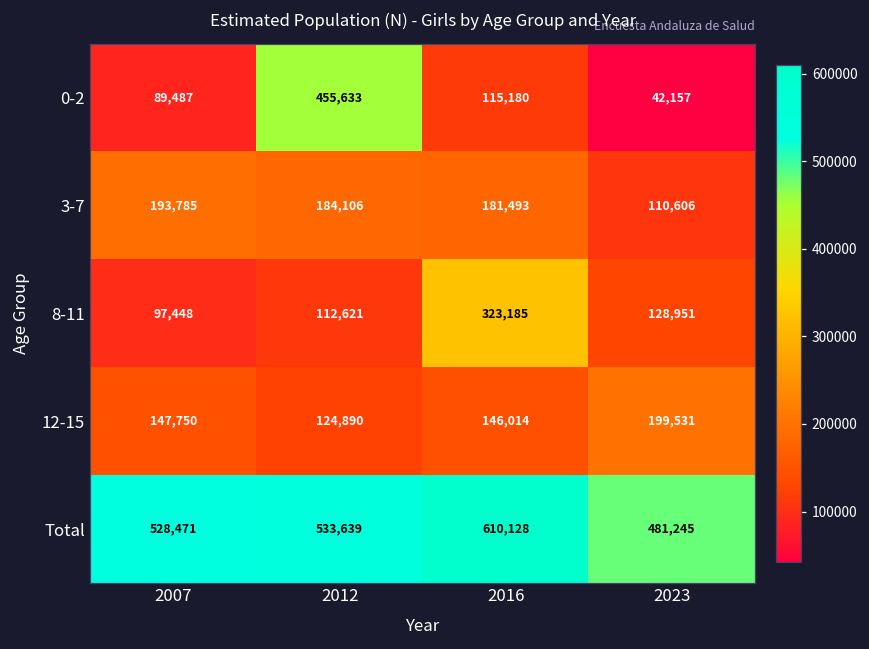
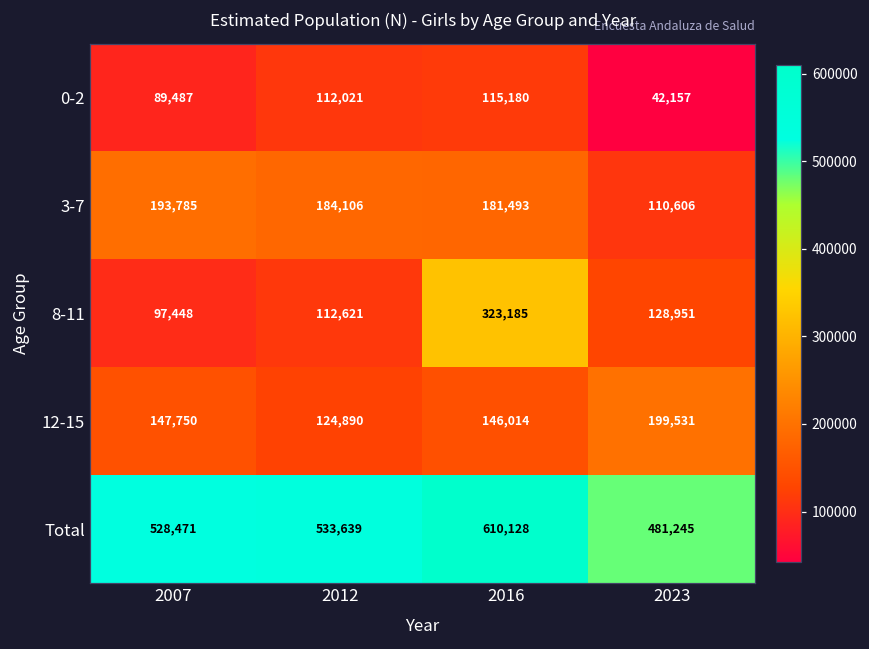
  {
    "0-2": {
      "2007": "89,487",
-     "2012": "455,633",
+     "2012": "112,021",
      "2016": "115,180",
      "2023": "42,157"
    },
    "3-7": {
      "2007": "193,785",
      "2012": "184,106",
      "2016": "181,493",
      "2023": "110,606"
    },
    "8-11": {
      "2007": "97,448",
      "2012": "112,621",
      "2016": "323,185",
      "2023": "128,951"
    },
    "12-15": {
      "2007": "147,750",
      "2012": "124,890",
      "2016": "146,014",
      "2023": "199,531"
    },
    "Total": {
      "2007": "528,471",
      "2012": "533,639",
      "2016": "610,128",
      "2023": "481,245"
    }
  }
